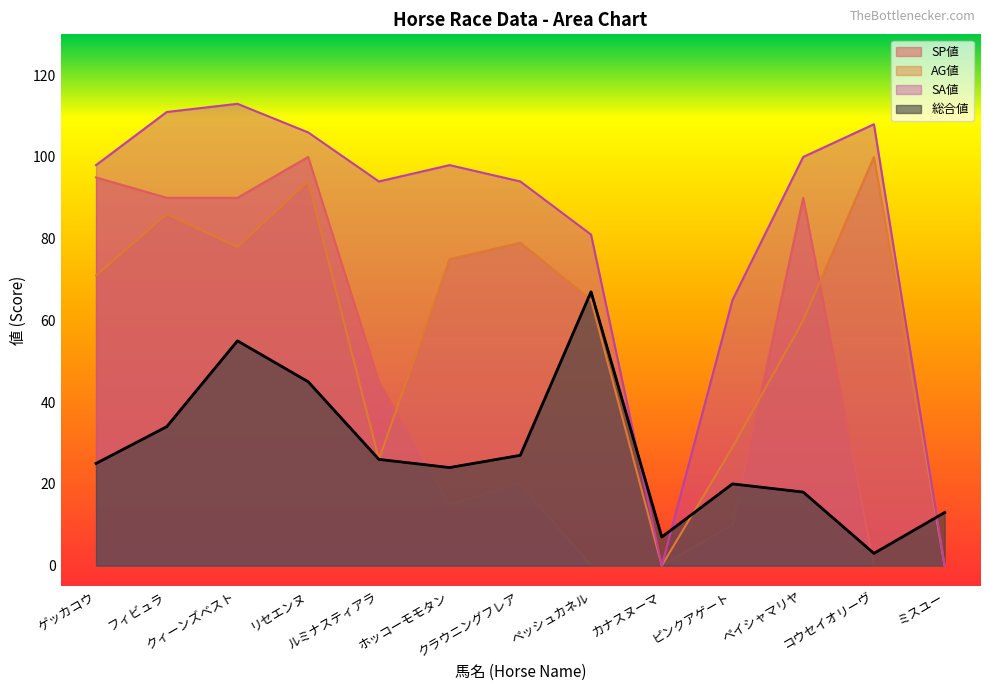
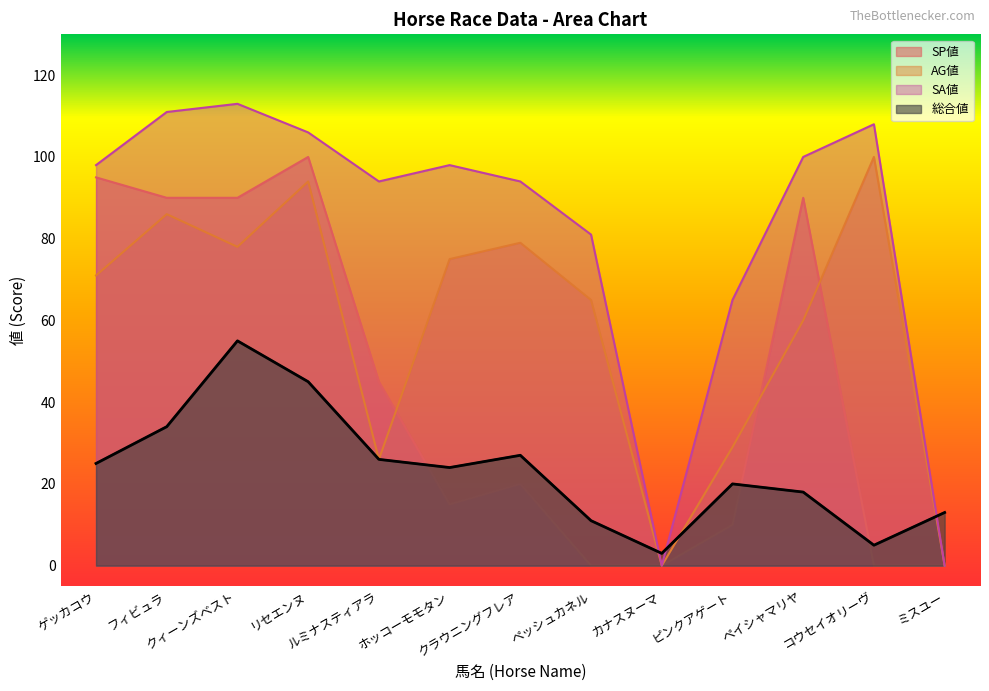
  {
    "SA値": {
      "ゲッカコウ": 98,
      "フィビュラ": 111,
      "クィーンズベスト": 113,
      "リセエンヌ": 106,
      "ルミナスティアラ": 94,
      "ホッコーモモタン": 98,
      "クラウニングフレア": 94,
      "ペッシュカネル": 81,
      "ピンクアゲート": 65,
      "ペイシャマリヤ": 100,
      "コウセイオリーヴ": 108
    },
    "総合値": {
      "ゲッカコウ": 25,
      "フィビュラ": 34,
      "クィーンズベスト": 55,
      "リセエンヌ": 45,
      "ホッコーモモタン": 24,
      "クラウニングフレア": 27,
-     "ペッシュカネル": 67,
-     "カナスヌーマ": 7,
+     "ペッシュカネル": 11,
+     "カナスヌーマ": 3,
      "ピンクアゲート": 20,
      "ペイシャマリヤ": 18,
-     "コウセイオリーヴ": 3,
+     "コウセイオリーヴ": 5,
      "ミスユー": 13
    }
  }
